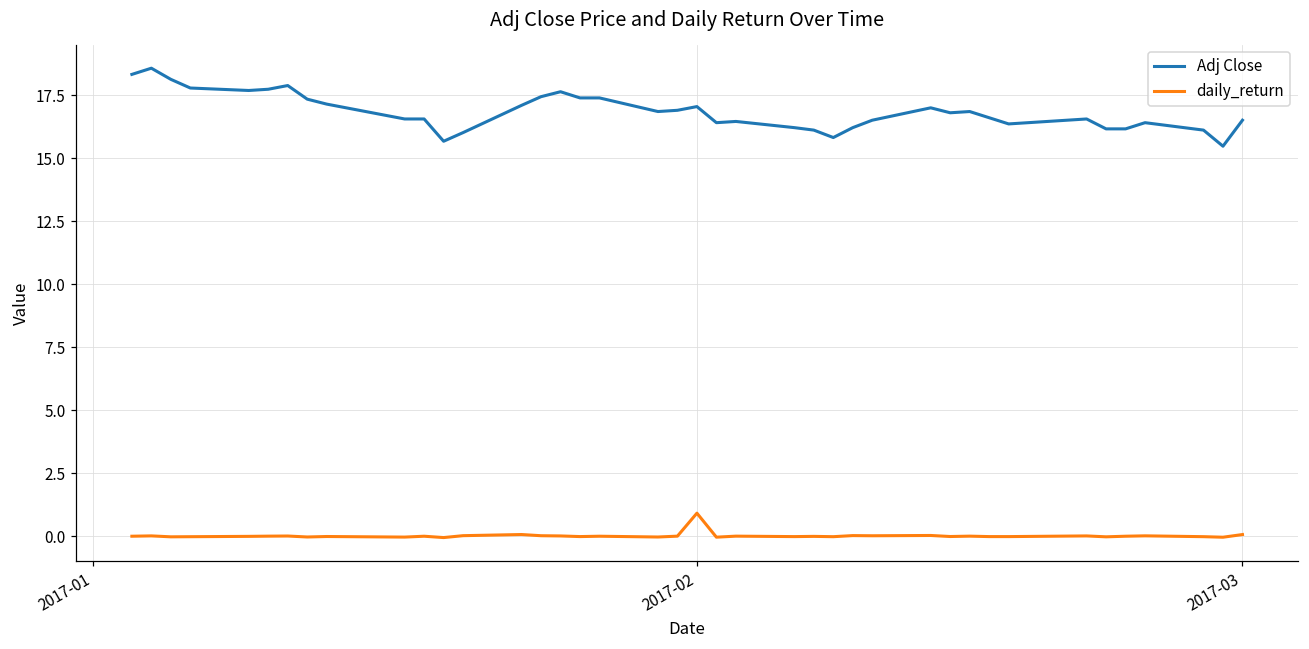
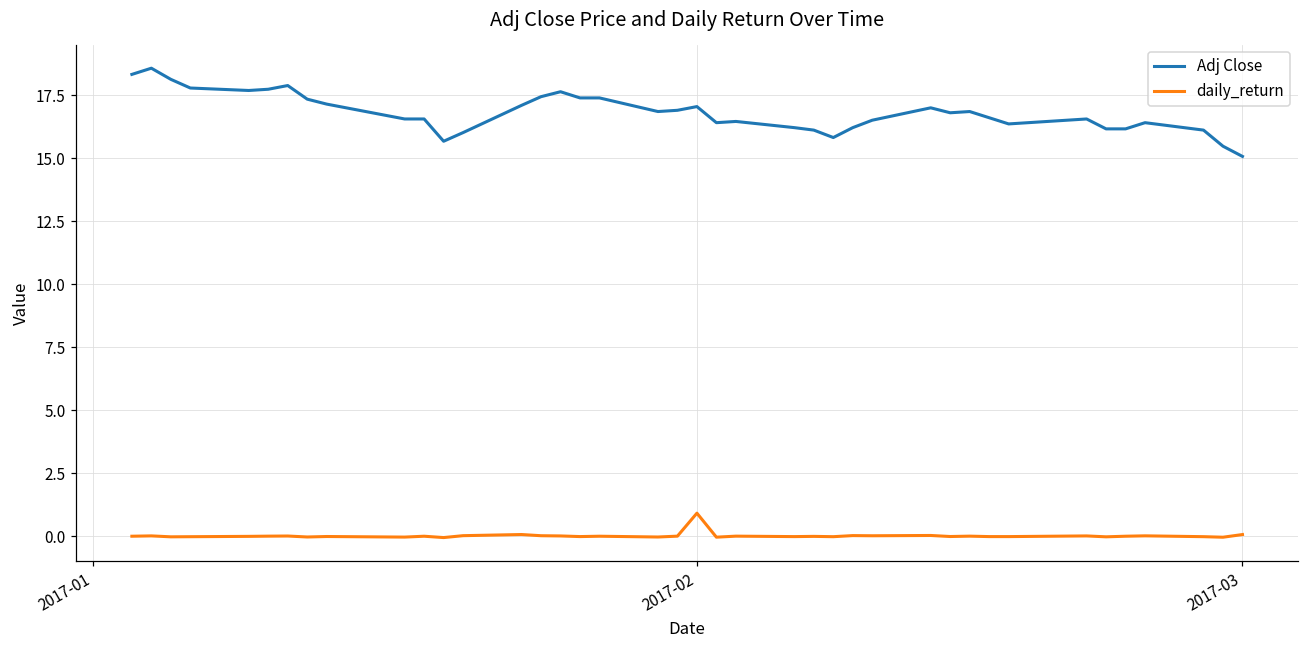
  {
    "Adj Close": {
      "2017-02": 17.0,
-     "2017-03": 16.5
+     "2017-03": 15.1
    },
    "daily_return": {
      "2017-02": 0.9,
      "2017-03": 0.1
    }
  }
